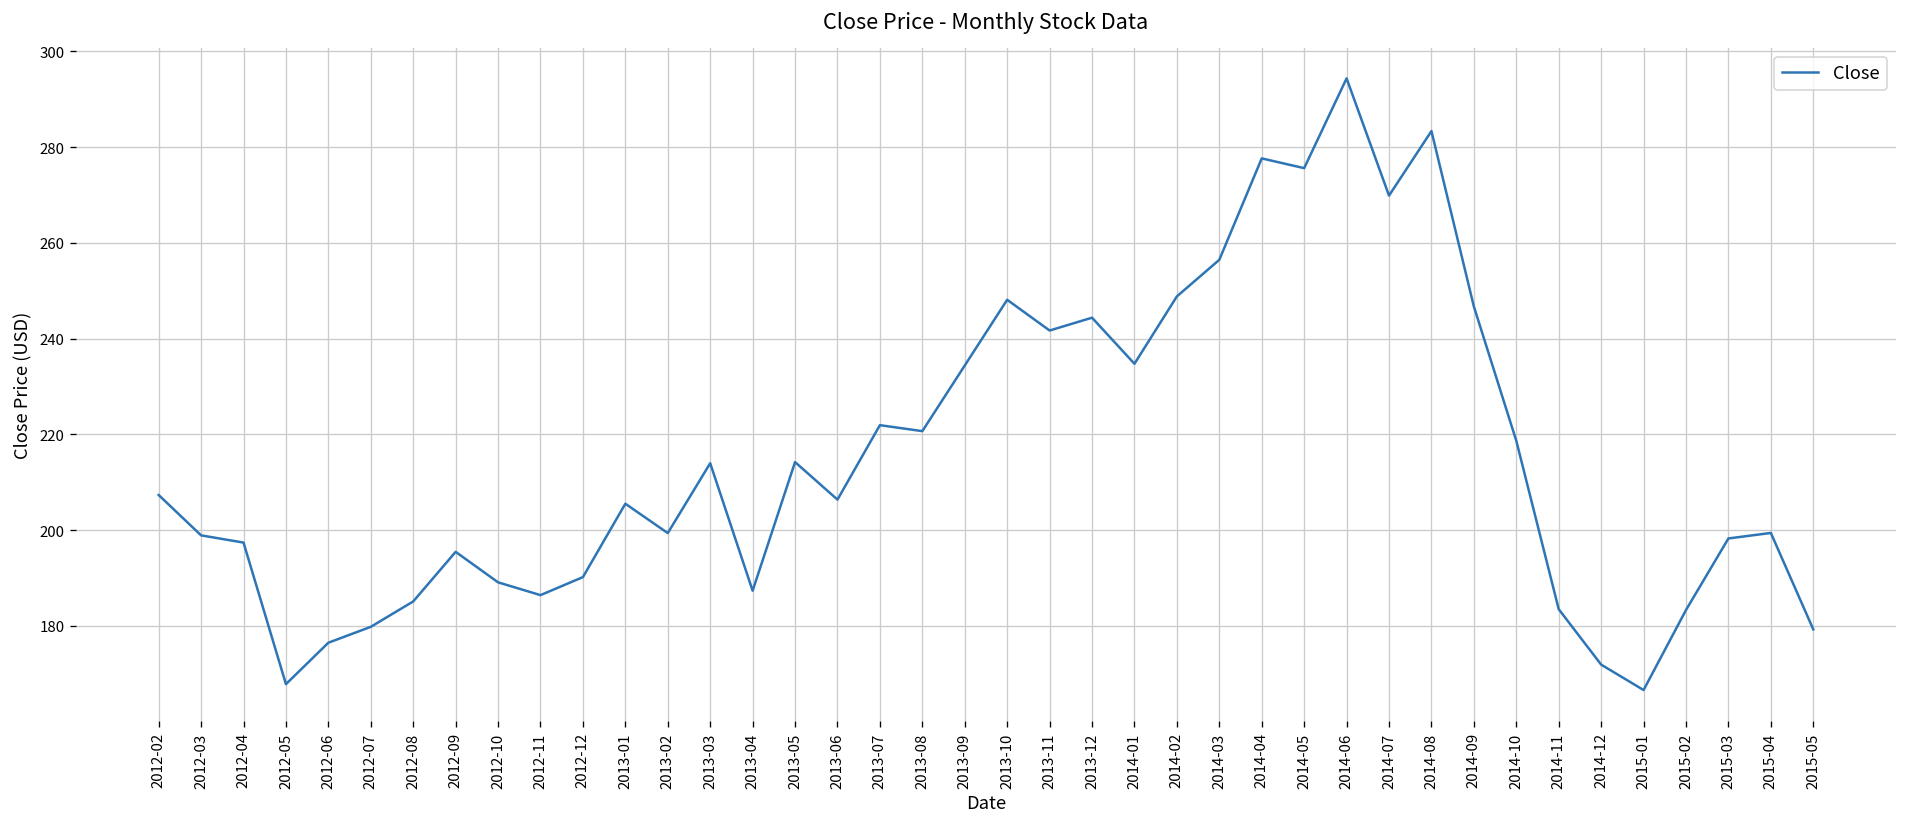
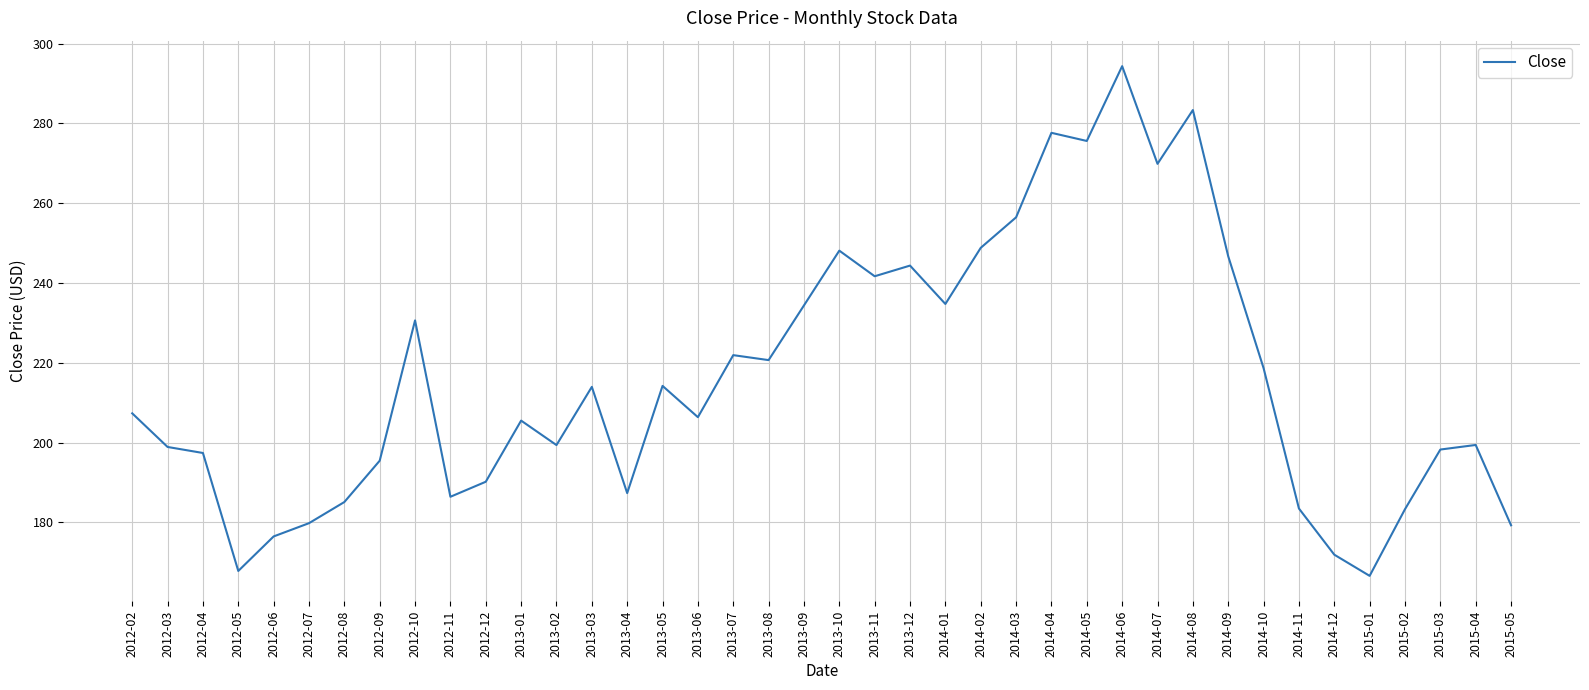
  {
    "2012-02": 207,
    "2012-03": 199,
    "2012-04": 197,
    "2012-05": 168,
    "2012-06": 177,
    "2012-07": 180,
    "2012-08": 185,
    "2012-09": 195,
-   "2012-10": 189,
+   "2012-10": 231,
    "2012-11": 186,
    "2012-12": 190,
    "2013-01": 206,
    "2013-02": 199,
    "2013-03": 214,
    "2013-04": 187,
    "2013-05": 214,
    "2013-06": 206,
    "2013-07": 222,
    "2013-08": 221,
    "2013-09": 234,
    "2013-10": 248,
    "2013-11": 242,
    "2013-12": 244,
    "2014-01": 235,
    "2014-02": 249,
    "2014-03": 256,
    "2014-04": 278,
    "2014-05": 276,
    "2014-06": 294,
    "2014-07": 270,
    "2014-08": 283,
    "2014-09": 247,
    "2014-10": 219,
    "2014-11": 183,
    "2014-12": 172,
    "2015-01": 167,
    "2015-02": 183,
    "2015-03": 198,
    "2015-04": 199,
    "2015-05": 179
  }
